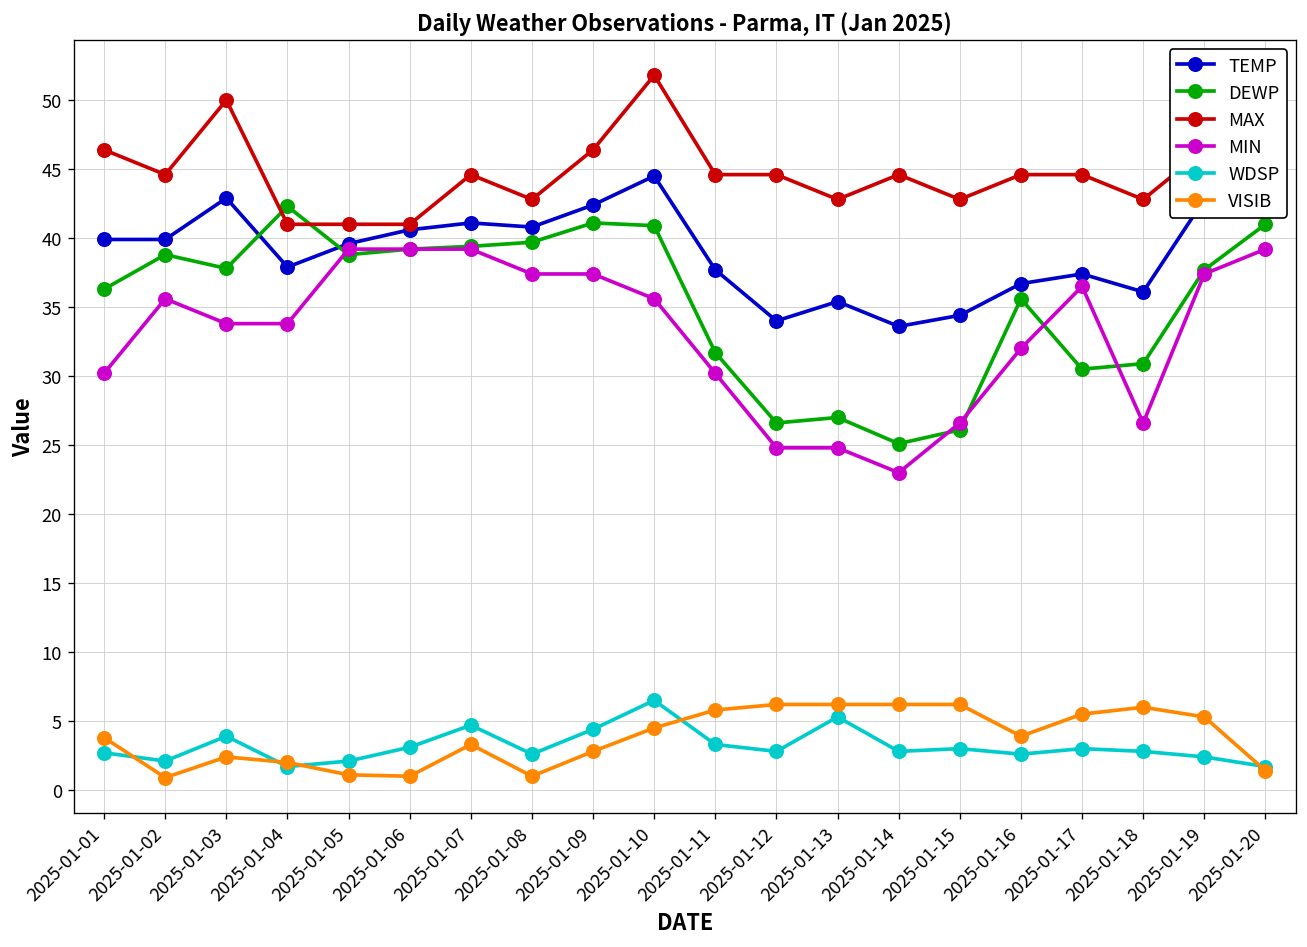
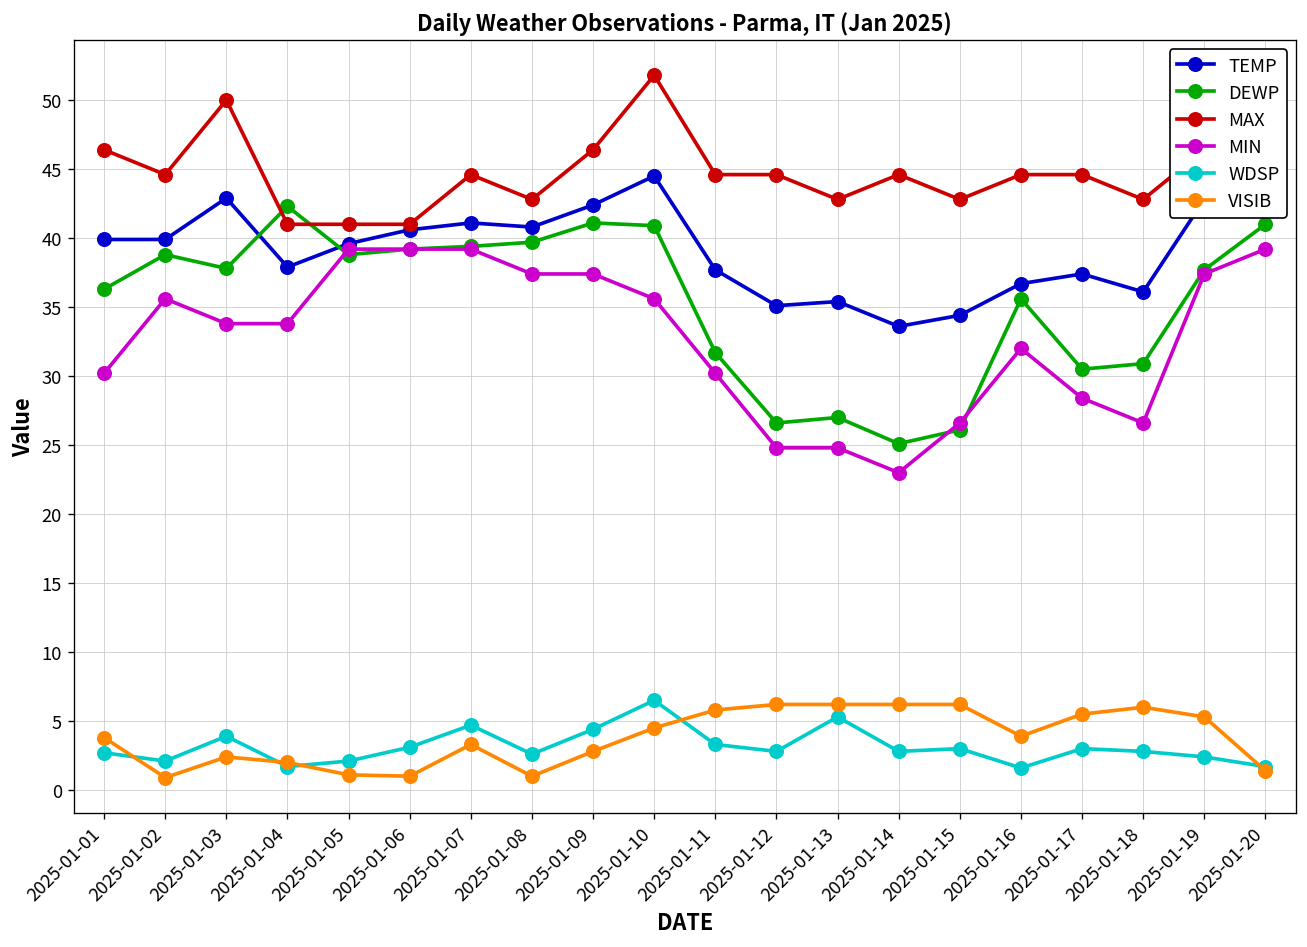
  {
    "TEMP": {
      "2025-01-01": 39.9,
      "2025-01-02": 39.9,
      "2025-01-03": 42.9,
      "2025-01-04": 37.9,
      "2025-01-05": 39.6,
      "2025-01-06": 40.6,
      "2025-01-07": 41.1,
      "2025-01-08": 40.8,
      "2025-01-09": 42.4,
      "2025-01-10": 44.5,
      "2025-01-11": 37.7,
-     "2025-01-12": 34.0,
+     "2025-01-12": 35.1,
      "2025-01-13": 35.4,
      "2025-01-14": 33.6,
      "2025-01-15": 34.4,
      "2025-01-16": 36.7,
      "2025-01-17": 37.4,
      "2025-01-18": 36.1
    },
    "DEWP": {
      "2025-01-01": 36.3,
      "2025-01-02": 38.8,
      "2025-01-03": 37.8,
      "2025-01-04": 42.3,
      "2025-01-05": 38.8,
      "2025-01-08": 39.7,
      "2025-01-09": 41.1,
      "2025-01-10": 40.9,
      "2025-01-11": 31.7,
      "2025-01-12": 26.6,
      "2025-01-13": 27.0,
      "2025-01-14": 25.1,
      "2025-01-15": 26.1,
      "2025-01-16": 35.6,
      "2025-01-17": 30.5,
      "2025-01-18": 30.9,
      "2025-01-19": 37.7
    },
    "MAX": {
      "2025-01-01": 46.4,
      "2025-01-02": 44.6,
      "2025-01-03": 50.0,
      "2025-01-04": 41.0,
      "2025-01-05": 41.0,
      "2025-01-06": 41.0,
      "2025-01-07": 44.6,
      "2025-01-08": 42.8,
      "2025-01-09": 46.4,
      "2025-01-10": 51.8,
      "2025-01-11": 44.6,
      "2025-01-12": 44.6,
      "2025-01-13": 42.8,
      "2025-01-14": 44.6,
      "2025-01-15": 42.8,
      "2025-01-16": 44.6,
      "2025-01-17": 44.6,
      "2025-01-18": 42.8
    },
    "MIN": {
      "2025-01-01": 30.2,
      "2025-01-02": 35.6,
      "2025-01-03": 33.8,
      "2025-01-04": 33.8,
      "2025-01-05": 39.2,
      "2025-01-08": 37.4,
      "2025-01-09": 37.4,
      "2025-01-10": 35.6,
      "2025-01-11": 30.2,
      "2025-01-12": 24.8,
      "2025-01-13": 24.8,
      "2025-01-14": 23.0,
      "2025-01-15": 26.6,
      "2025-01-16": 32.0,
-     "2025-01-17": 36.5,
+     "2025-01-17": 28.4,
      "2025-01-18": 26.6,
      "2025-01-19": 37.4,
      "2025-01-20": 39.2
    },
    "WDSP": {
      "2025-01-01": 2.7,
      "2025-01-02": 2.1,
      "2025-01-03": 3.9,
      "2025-01-04": 1.7,
      "2025-01-05": 2.1,
      "2025-01-06": 3.1,
      "2025-01-07": 4.7,
      "2025-01-08": 2.6,
      "2025-01-09": 4.4,
      "2025-01-10": 6.5,
      "2025-01-11": 3.3,
      "2025-01-12": 2.8,
      "2025-01-13": 5.3,
      "2025-01-14": 2.8,
      "2025-01-15": 3.0,
-     "2025-01-16": 2.6,
+     "2025-01-16": 1.6,
      "2025-01-17": 3.0,
      "2025-01-18": 2.8,
      "2025-01-19": 2.4,
      "2025-01-20": 1.7
    },
    "VISIB": {
      "2025-01-01": 3.8,
      "2025-01-02": 0.9,
      "2025-01-03": 2.4,
      "2025-01-04": 2.0,
      "2025-01-05": 1.1,
      "2025-01-06": 1.0,
      "2025-01-07": 3.3,
      "2025-01-08": 1.0,
      "2025-01-09": 2.8,
      "2025-01-10": 4.5,
      "2025-01-11": 5.8,
      "2025-01-12": 6.2,
      "2025-01-13": 6.2,
      "2025-01-14": 6.2,
      "2025-01-15": 6.2,
      "2025-01-16": 3.9,
      "2025-01-17": 5.5,
      "2025-01-18": 6.0,
      "2025-01-19": 5.3,
      "2025-01-20": 1.4
    }
  }
